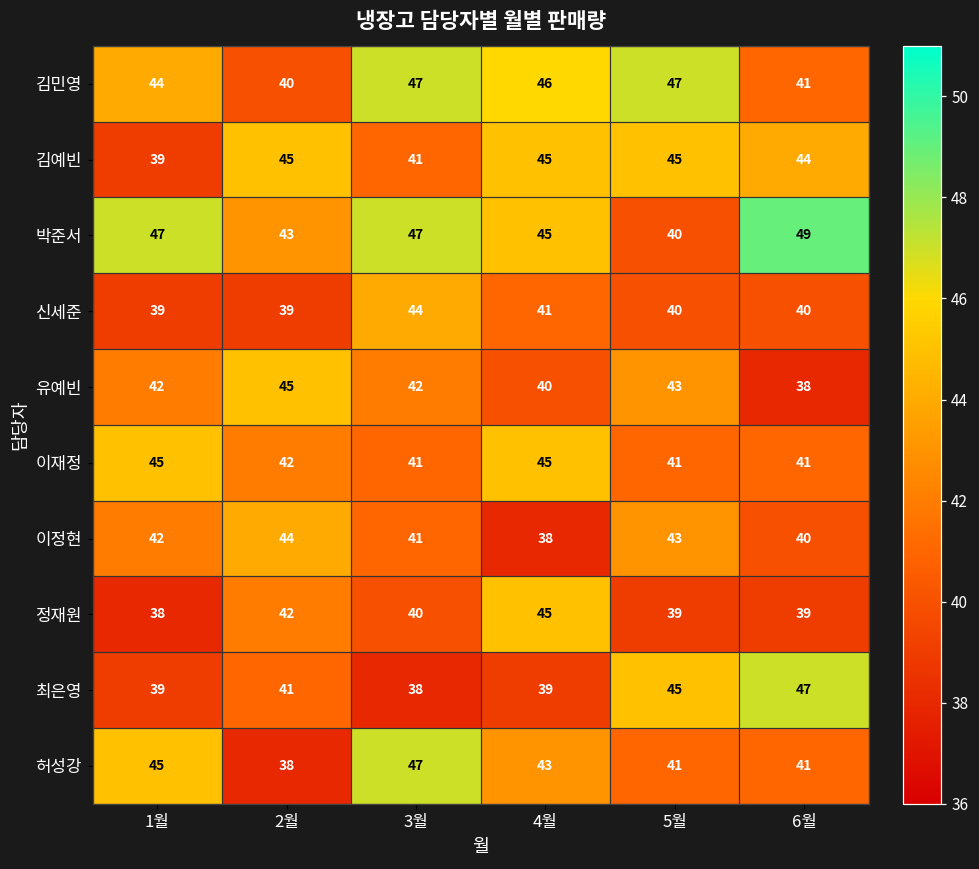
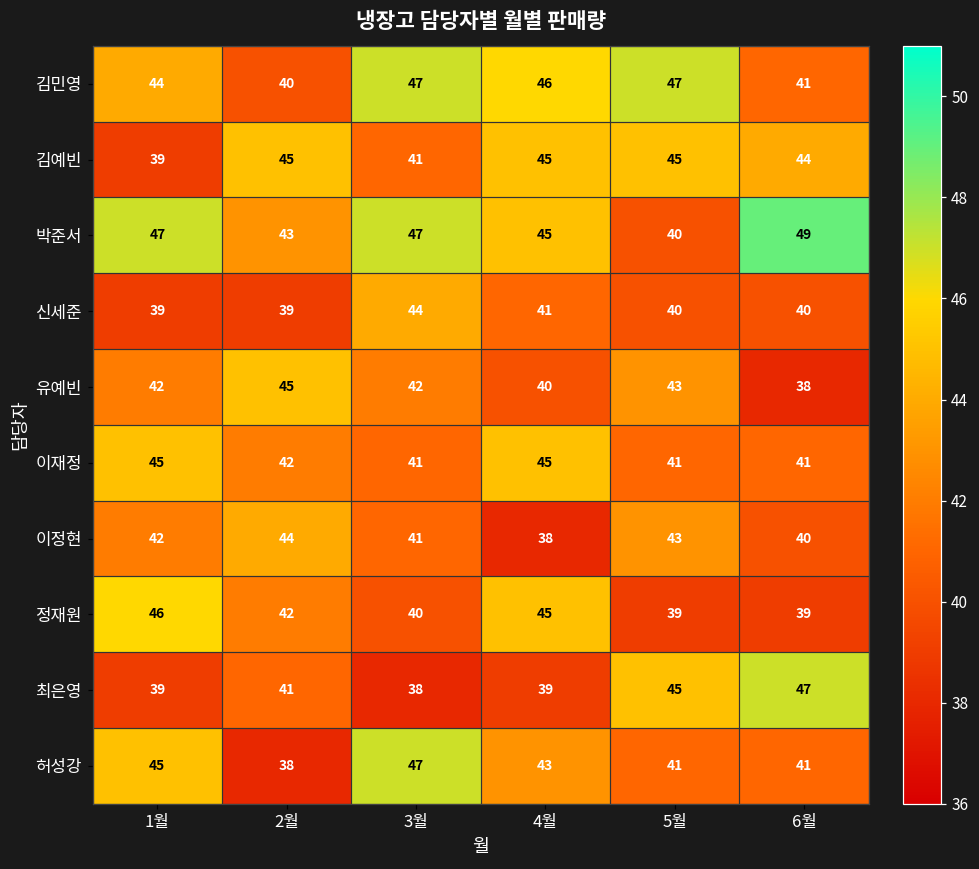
  {
    "김민영": {
      "1월": 44,
      "2월": 40,
      "3월": 47,
      "4월": 46,
      "5월": 47,
      "6월": 41
    },
    "김예빈": {
      "1월": 39,
      "2월": 45,
      "3월": 41,
      "4월": 45,
      "5월": 45,
      "6월": 44
    },
    "박준서": {
      "1월": 47,
      "2월": 43,
      "3월": 47,
      "4월": 45,
      "5월": 40,
      "6월": 49
    },
    "신세준": {
      "1월": 39,
      "2월": 39,
      "3월": 44,
      "4월": 41,
      "5월": 40,
      "6월": 40
    },
    "유예빈": {
      "1월": 42,
      "2월": 45,
      "3월": 42,
      "4월": 40,
      "5월": 43,
      "6월": 38
    },
    "이재정": {
      "1월": 45,
      "2월": 42,
      "3월": 41,
      "4월": 45,
      "5월": 41,
      "6월": 41
    },
    "이정현": {
      "1월": 42,
      "2월": 44,
      "3월": 41,
      "4월": 38,
      "5월": 43,
      "6월": 40
    },
    "정재원": {
-     "1월": 38,
+     "1월": 46,
      "2월": 42,
      "3월": 40,
      "4월": 45,
      "5월": 39,
      "6월": 39
    },
    "최은영": {
      "1월": 39,
      "2월": 41,
      "3월": 38,
      "4월": 39,
      "5월": 45,
      "6월": 47
    },
    "허성강": {
      "1월": 45,
      "2월": 38,
      "3월": 47,
      "4월": 43,
      "5월": 41,
      "6월": 41
    }
  }
